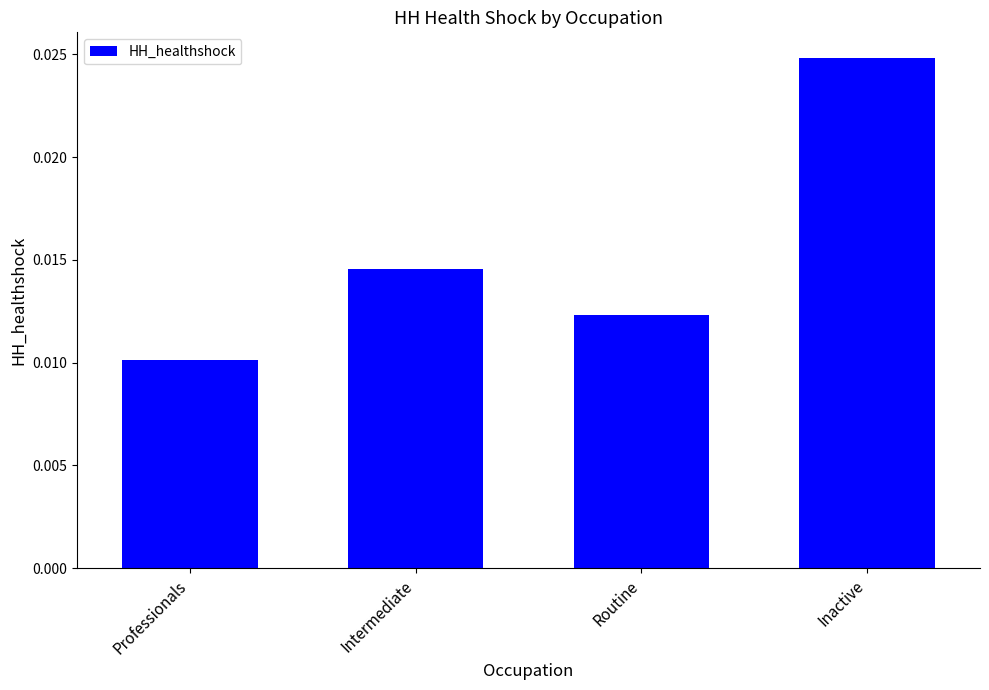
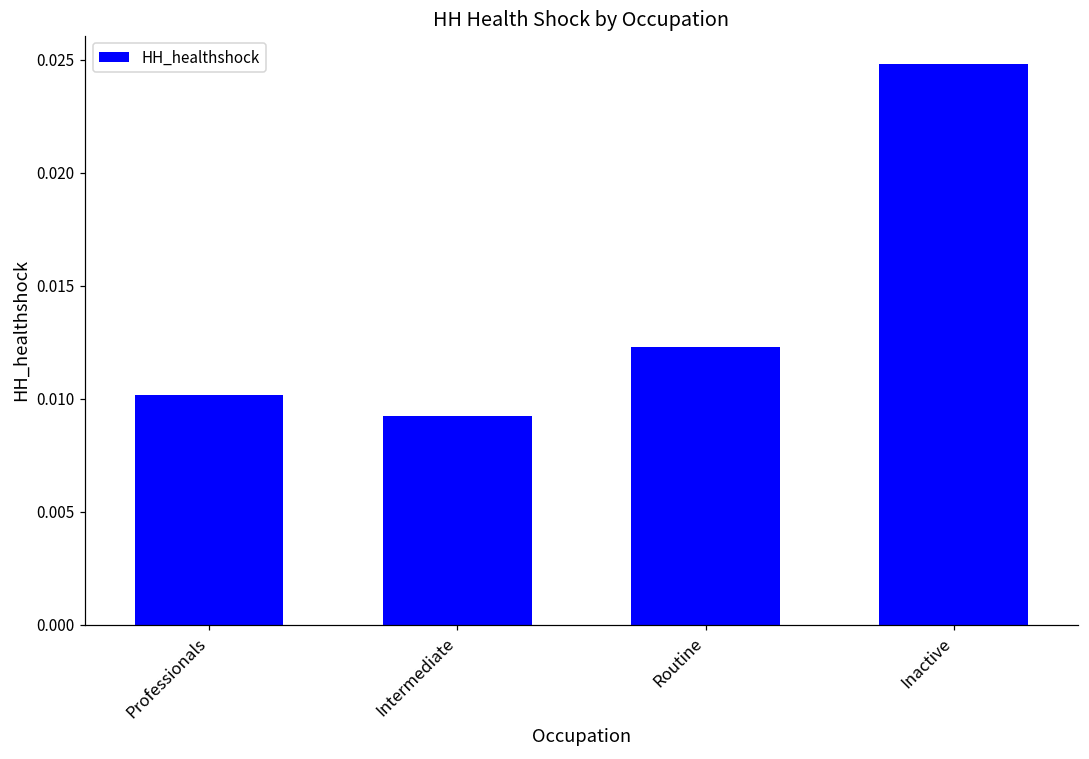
  {
    "Professionals": 0.0102,
-   "Intermediate": 0.0146,
+   "Intermediate": 0.0092,
    "Routine": 0.0123,
    "Inactive": 0.0248
  }
